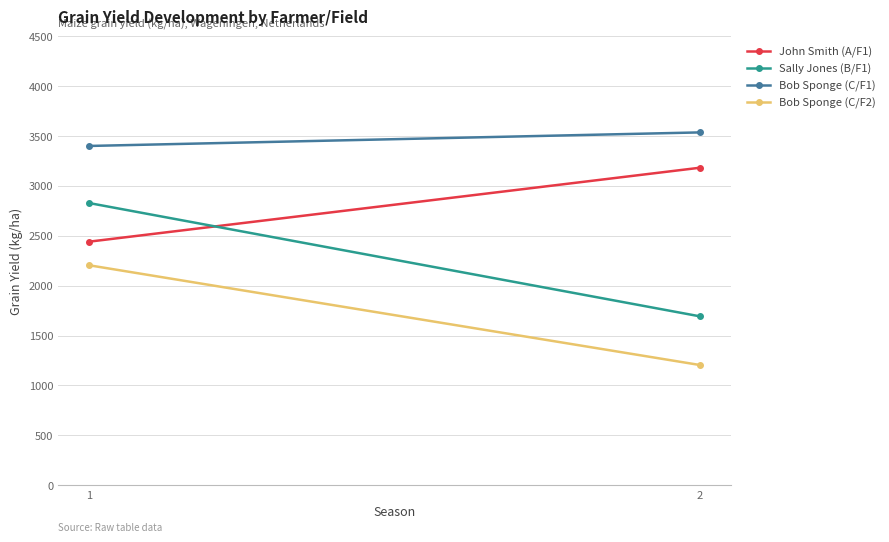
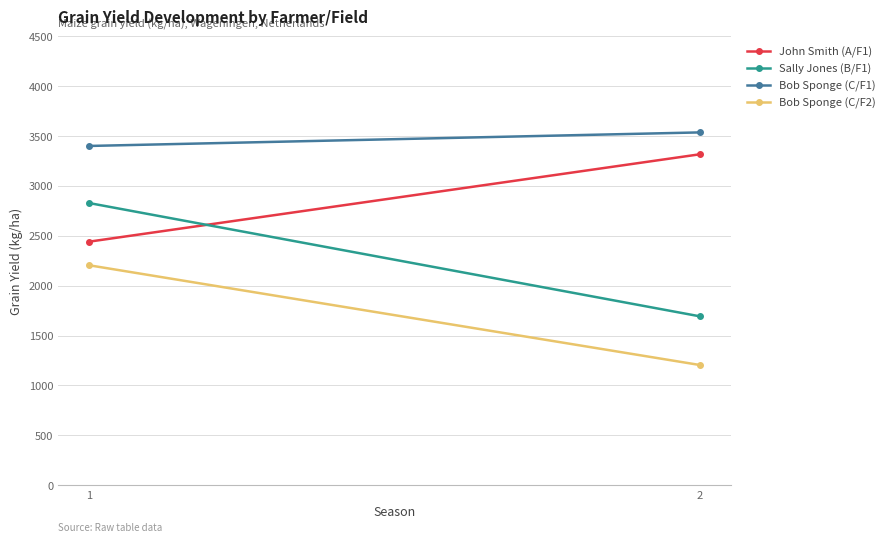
  {
    "John Smith (A/F1)": {
      "1": 2400,
-     "2": 3200
+     "2": 3300
    },
    "Bob Sponge (C/F2)": {
      "1": 2200,
      "2": 1200
    }
  }
